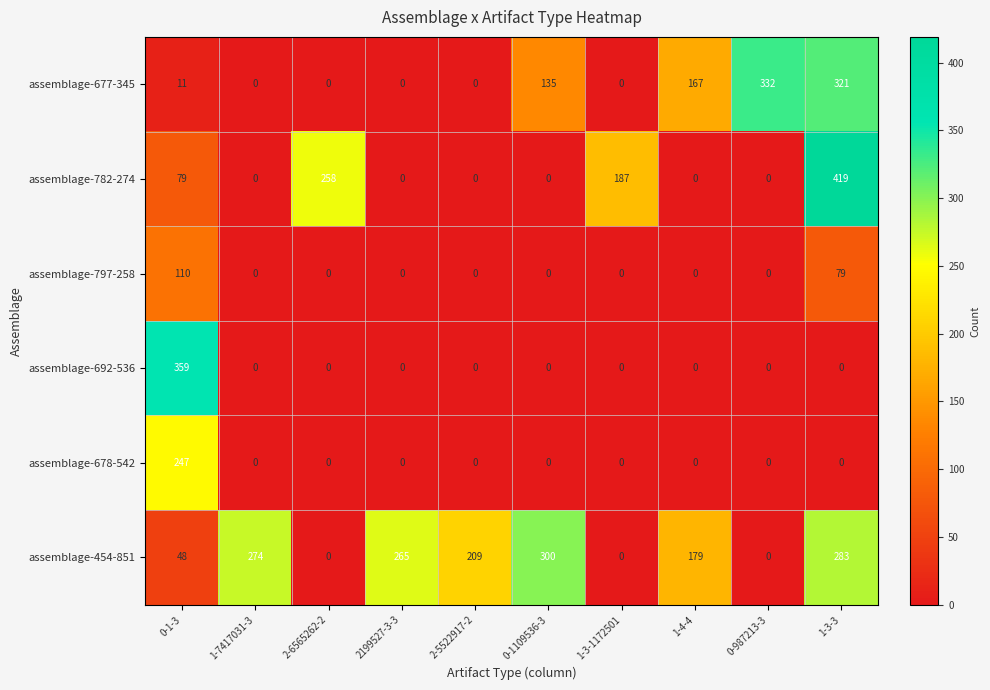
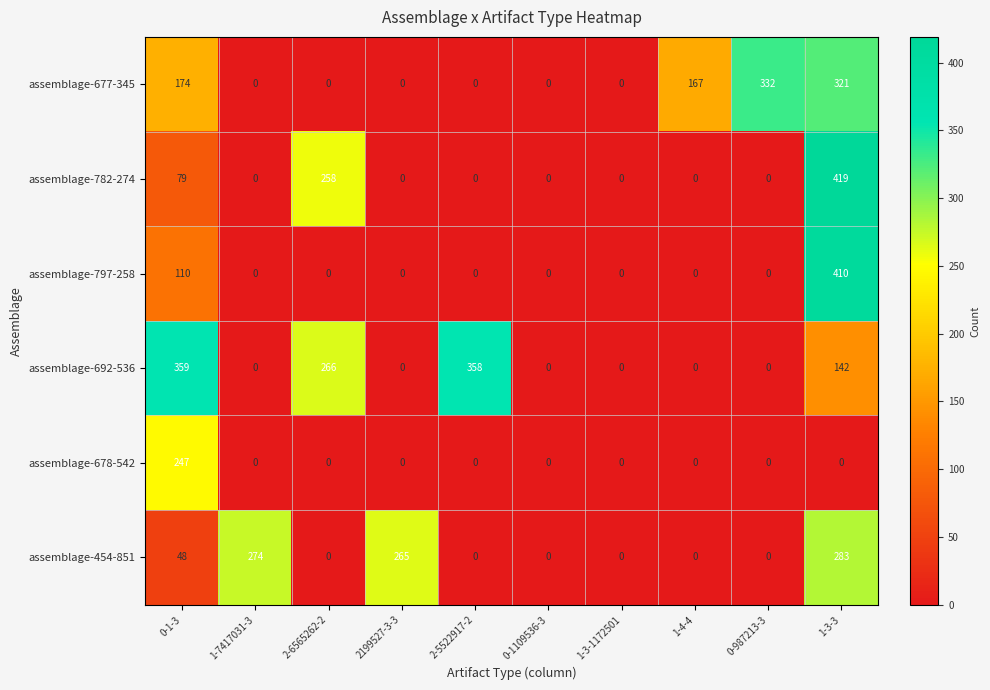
  {
    "assemblage-677-345": {
-     "0-1-3": 11,
+     "0-1-3": 174,
      "1-7417031-3": 0,
      "2-6565262-2": 0,
      "2199527-3-3": 0,
      "2-5522917-2": 0,
-     "0-1109536-3": 135,
+     "0-1109536-3": 0,
      "1-3-1172501": 0,
      "1-4-4": 167,
      "0-987213-3": 332,
      "1-3-3": 321
    },
    "assemblage-782-274": {
      "0-1-3": 79,
      "1-7417031-3": 0,
      "2-6565262-2": 258,
      "2199527-3-3": 0,
      "2-5522917-2": 0,
      "0-1109536-3": 0,
-     "1-3-1172501": 187,
+     "1-3-1172501": 0,
      "1-4-4": 0,
      "0-987213-3": 0,
      "1-3-3": 419
    },
    "assemblage-797-258": {
      "0-1-3": 110,
      "1-7417031-3": 0,
      "2-6565262-2": 0,
      "2199527-3-3": 0,
      "2-5522917-2": 0,
      "0-1109536-3": 0,
      "1-3-1172501": 0,
      "1-4-4": 0,
      "0-987213-3": 0,
-     "1-3-3": 79
+     "1-3-3": 410
    },
    "assemblage-692-536": {
      "0-1-3": 359,
      "1-7417031-3": 0,
-     "2-6565262-2": 0,
+     "2-6565262-2": 266,
      "2199527-3-3": 0,
-     "2-5522917-2": 0,
+     "2-5522917-2": 358,
      "0-1109536-3": 0,
      "1-3-1172501": 0,
      "1-4-4": 0,
      "0-987213-3": 0,
-     "1-3-3": 0
+     "1-3-3": 142
    },
    "assemblage-678-542": {
      "0-1-3": 247,
      "1-7417031-3": 0,
      "2-6565262-2": 0,
      "2199527-3-3": 0,
      "2-5522917-2": 0,
      "0-1109536-3": 0,
      "1-3-1172501": 0,
      "1-4-4": 0,
      "0-987213-3": 0,
      "1-3-3": 0
    },
    "assemblage-454-851": {
      "0-1-3": 48,
      "1-7417031-3": 274,
      "2-6565262-2": 0,
      "2199527-3-3": 265,
-     "2-5522917-2": 209,
-     "0-1109536-3": 300,
+     "2-5522917-2": 0,
+     "0-1109536-3": 0,
      "1-3-1172501": 0,
-     "1-4-4": 179,
+     "1-4-4": 0,
      "0-987213-3": 0,
      "1-3-3": 283
    }
  }
